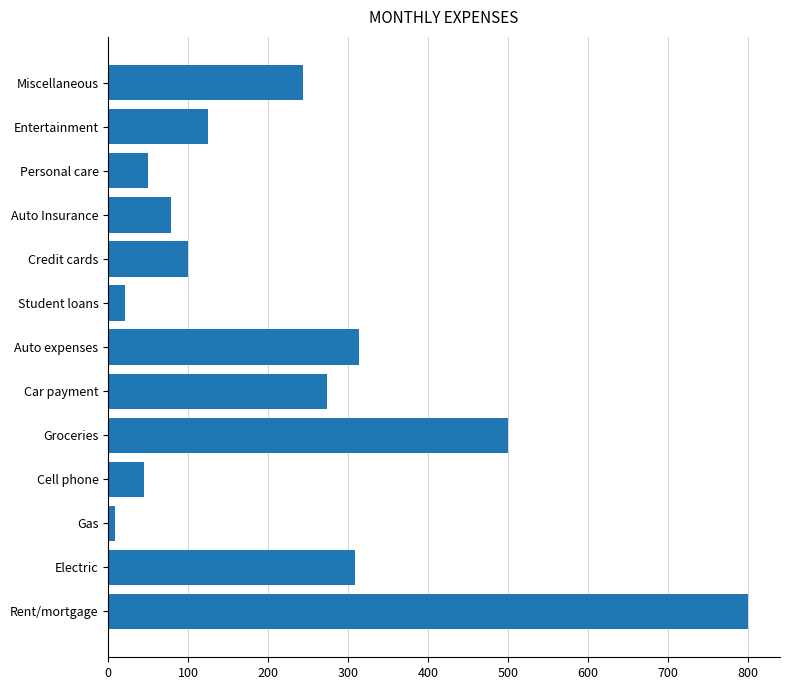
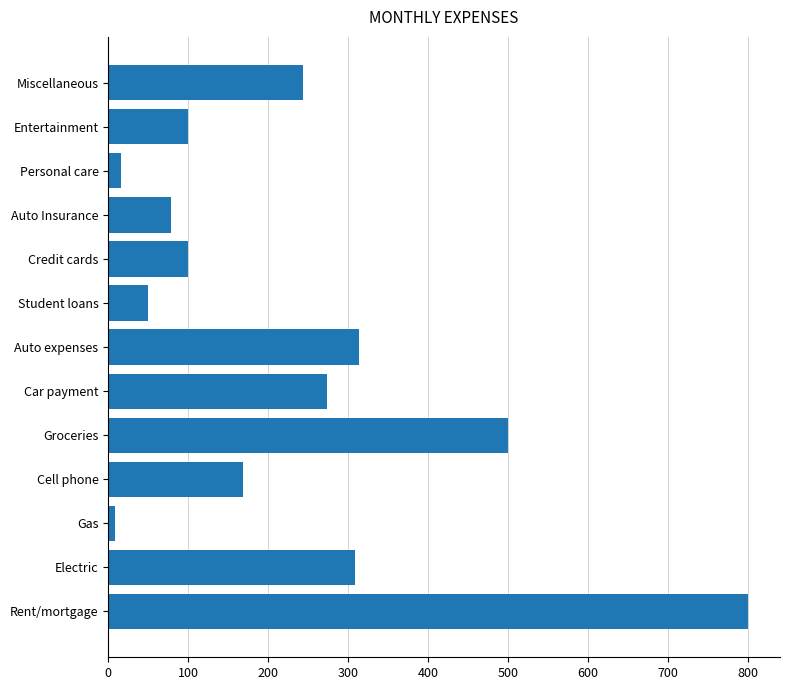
  {
    "Miscellaneous": 240,
-   "Entertainment": 130,
-   "Personal care": 50,
+   "Entertainment": 100,
+   "Personal care": 20,
    "Auto Insurance": 80,
    "Credit cards": 100,
-   "Student loans": 20,
+   "Student loans": 50,
    "Auto expenses": 310,
    "Car payment": 270,
    "Groceries": 500,
-   "Cell phone": 50,
+   "Cell phone": 170,
    "Gas": 10,
    "Electric": 310,
    "Rent/mortgage": 800
  }
